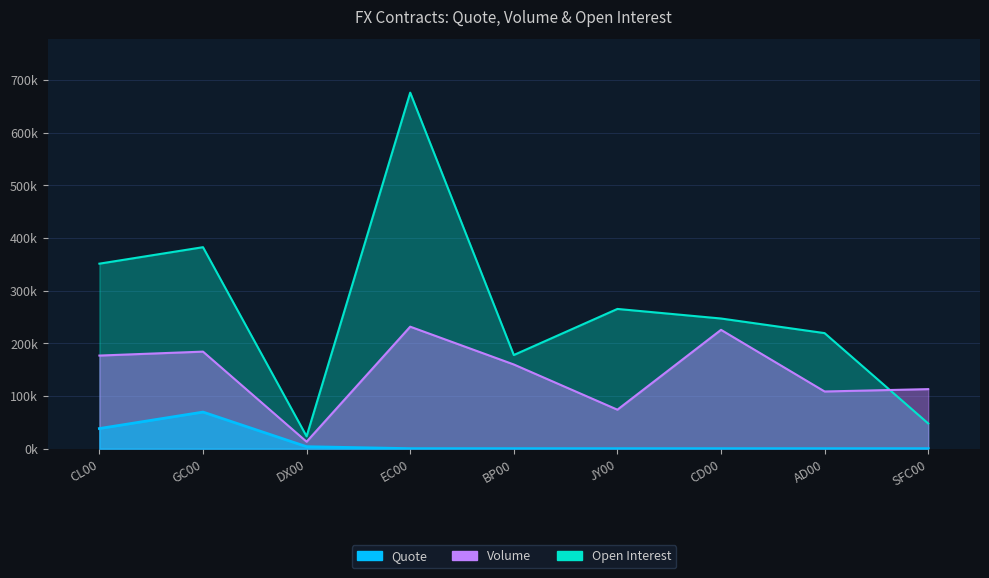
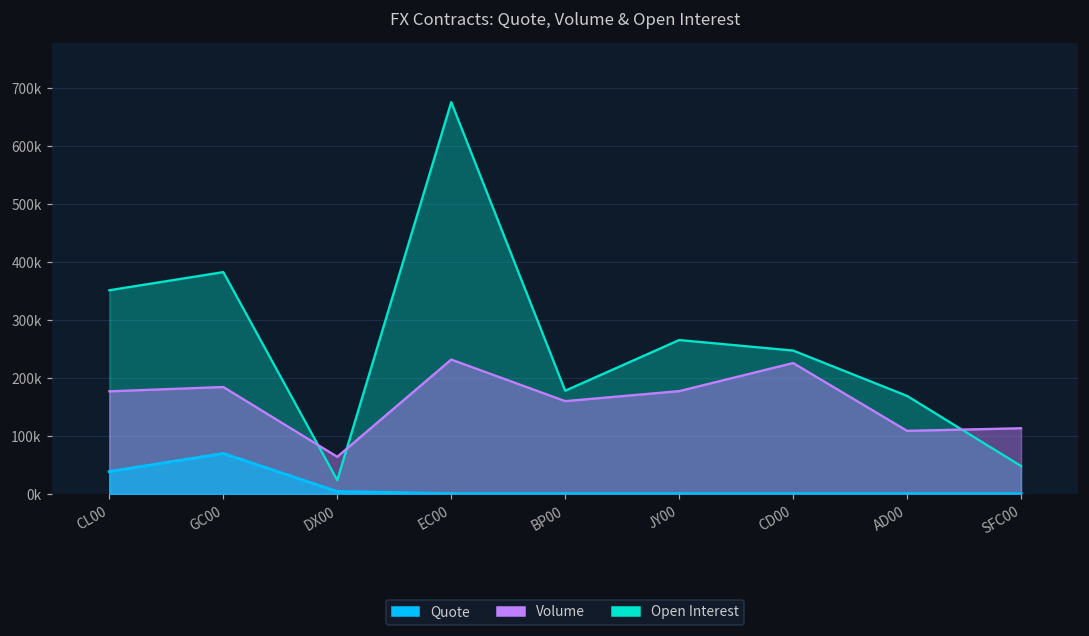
  {
    "Open Interest": {
      "CL00": 350000,
      "GC00": 380000,
      "DX00": 20000,
      "EC00": 680000,
      "BP00": 180000,
      "JY00": 270000,
      "CD00": 250000,
-     "AD00": 220000,
+     "AD00": 170000,
      "SFC00": 50000
    },
    "Volume": {
      "CL00": 180000,
      "GC00": 180000,
-     "DX00": 10000,
+     "DX00": 60000,
      "EC00": 230000,
      "BP00": 160000,
-     "JY00": 70000,
+     "JY00": 180000,
      "CD00": 230000,
      "AD00": 110000,
      "SFC00": 110000
    },
    "Quote": {
      "CL00": 40000,
      "GC00": 70000,
      "DX00": 0,
      "EC00": 0,
      "BP00": 0,
      "JY00": 0,
      "CD00": 0,
      "AD00": 0,
      "SFC00": 0
    }
  }
